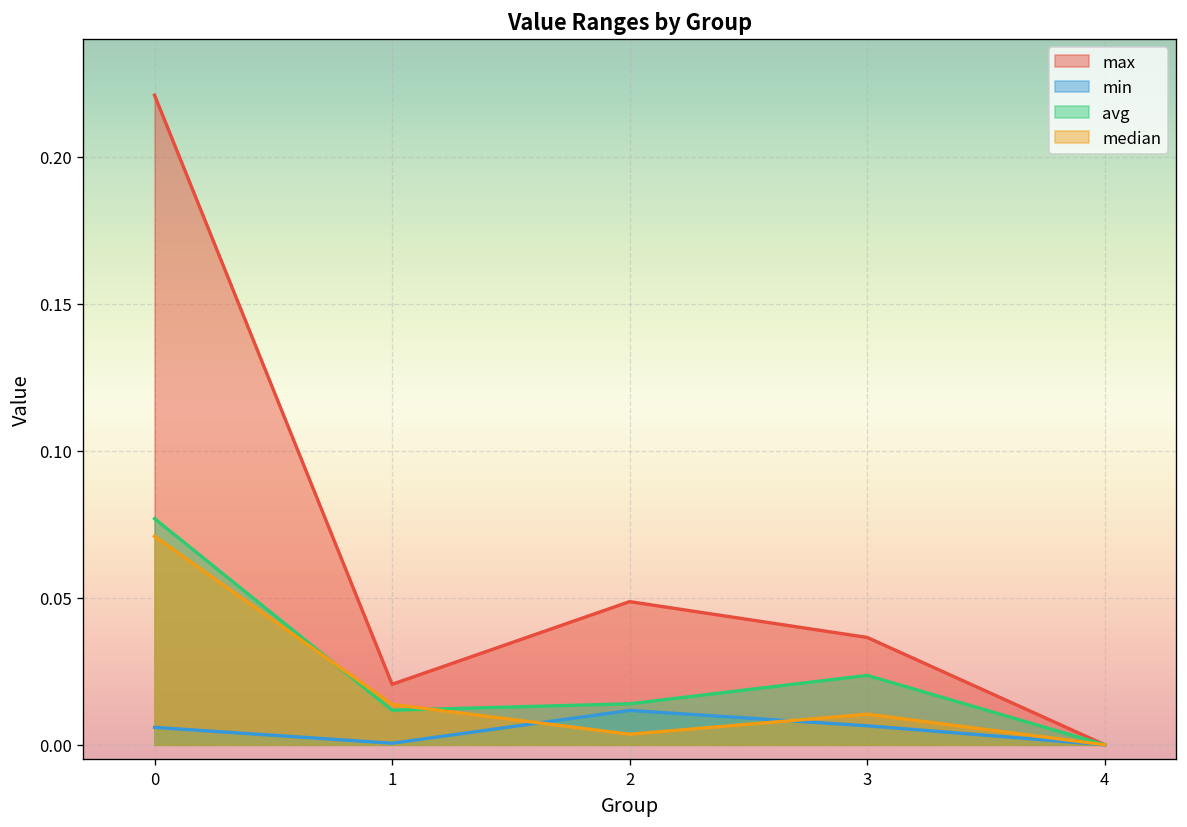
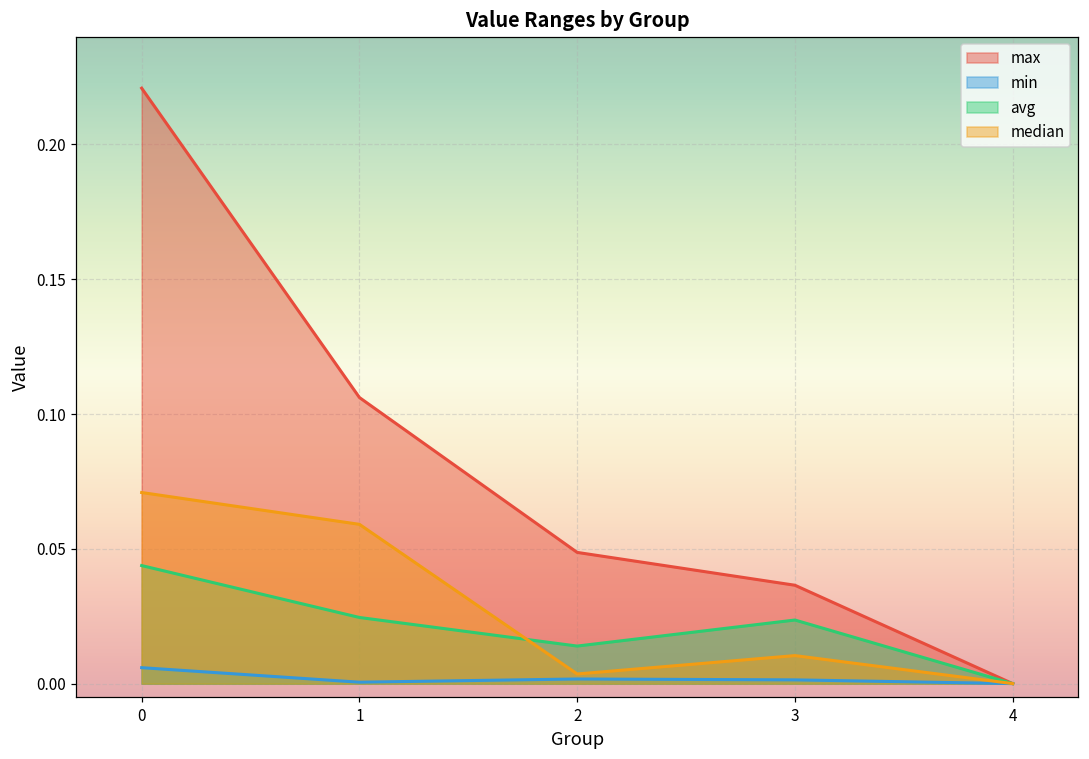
  {
    "max": {
      "0": 0.221,
-     "1": 0.021,
+     "1": 0.106,
      "2": 0.049,
      "3": 0.036
    },
    "min": {
      "0": 0.006,
      "1": 0.001,
-     "2": 0.012,
-     "3": 0.006
+     "2": 0.002,
+     "3": 0.001
    },
    "avg": {
-     "0": 0.077,
-     "1": 0.012,
+     "0": 0.044,
+     "1": 0.025,
      "2": 0.014,
      "3": 0.024
    },
    "median": {
      "0": 0.071,
-     "1": 0.014,
+     "1": 0.059,
      "2": 0.004,
      "3": 0.010
    }
  }
